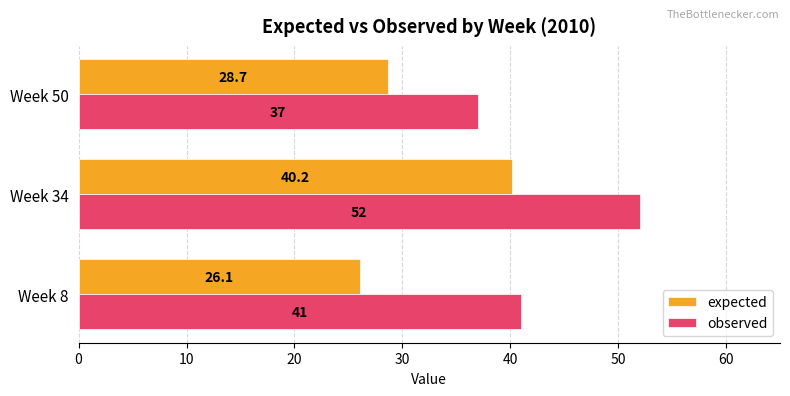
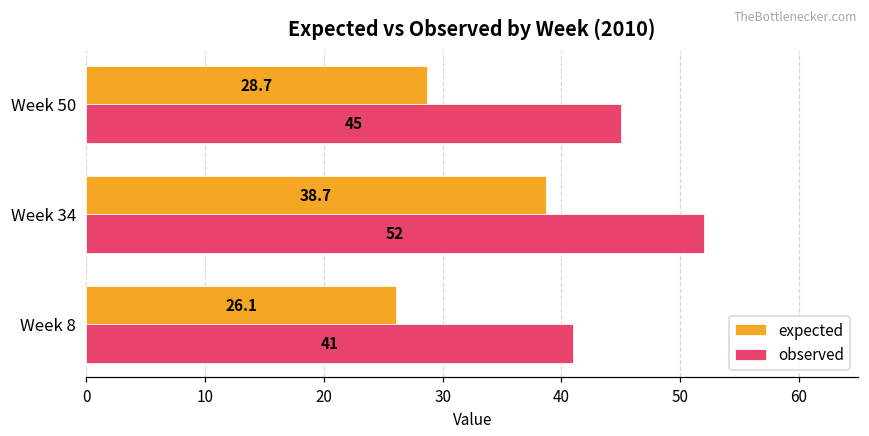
  {
    "expected": {
      "Week 50": 28.7,
-     "Week 34": 40.2,
+     "Week 34": 38.7,
      "Week 8": 26.1
    },
    "observed": {
-     "Week 50": 37,
+     "Week 50": 45,
      "Week 34": 52,
      "Week 8": 41
    }
  }
